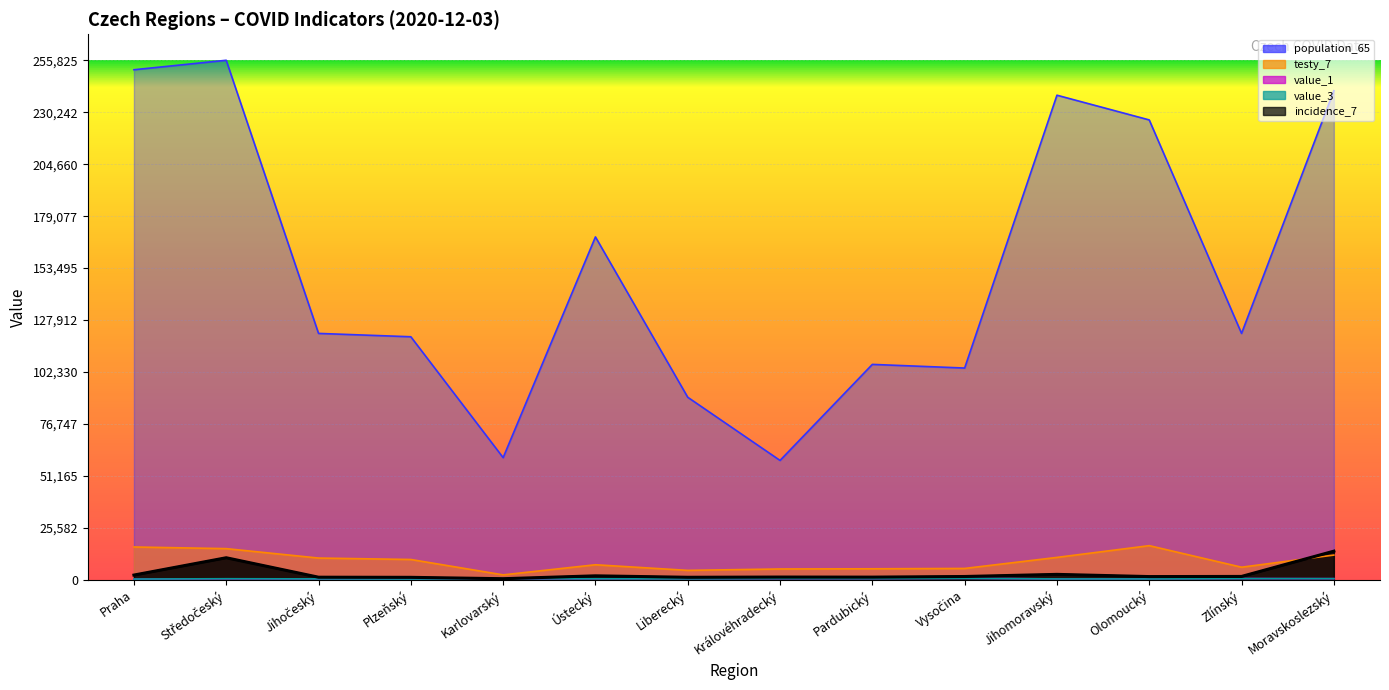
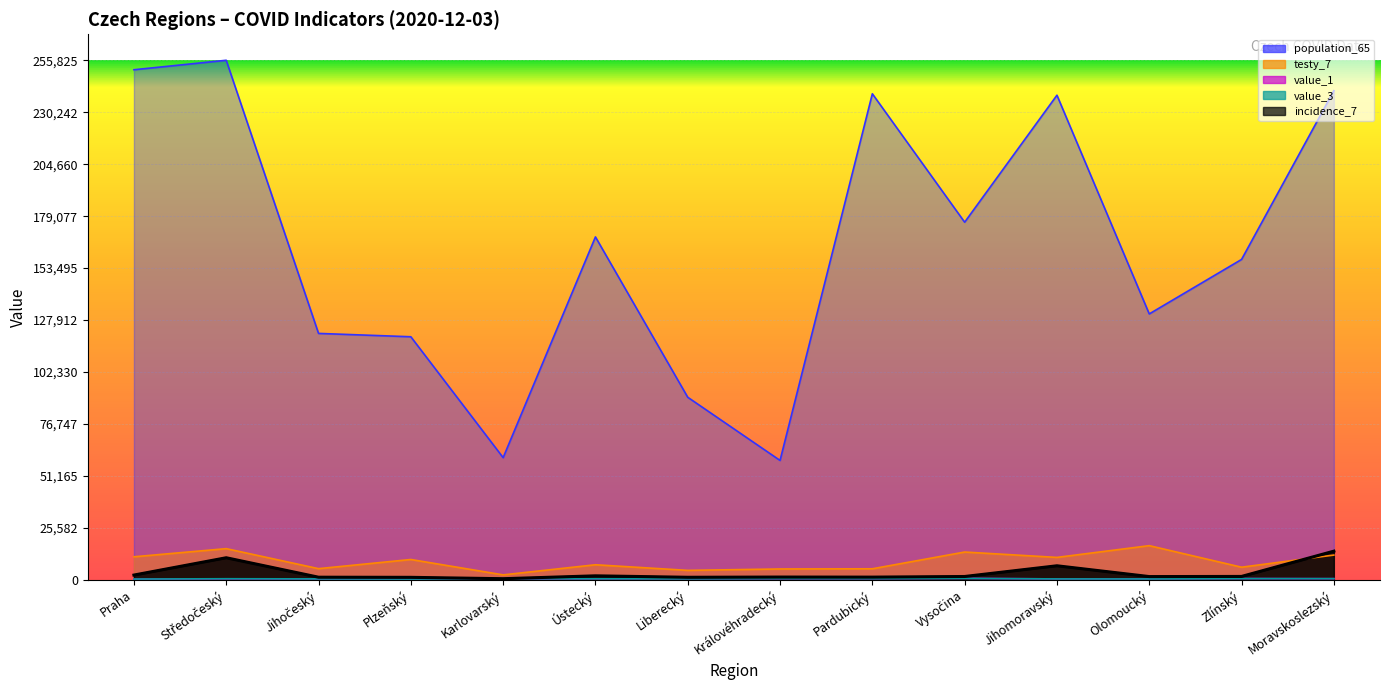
  {
    "population_65": {
      "Praha": "251,000",
      "Středočeský": "256,000",
      "Jihočeský": "121,000",
      "Plzeňský": "120,000",
      "Karlovarský": "60,000",
      "Ústecký": "169,000",
      "Liberecký": "90,000",
      "Královéhradecký": "59,000",
-     "Pardubický": "106,000",
-     "Vysočina": "104,000",
+     "Pardubický": "239,000",
+     "Vysočina": "176,000",
      "Jihomoravský": "239,000",
-     "Olomoucký": "226,000",
-     "Zlínský": "121,000"
+     "Olomoucký": "131,000",
+     "Zlínský": "158,000"
    },
    "testy_7": {
-     "Praha": "16,000",
+     "Praha": "11,000",
      "Středočeský": "15,000",
-     "Jihočeský": "11,000",
+     "Jihočeský": "6,000",
      "Plzeňský": "10,000",
      "Karlovarský": "2,000",
      "Ústecký": "7,000",
      "Liberecký": "5,000",
      "Královéhradecký": "5,000",
      "Pardubický": "5,000",
-     "Vysočina": "6,000",
+     "Vysočina": "14,000",
      "Jihomoravský": "11,000",
      "Olomoucký": "17,000",
      "Zlínský": "6,000",
      "Moravskoslezský": "12,000"
    },
    "value_3": {
      "Praha": "0",
      "Středočeský": "1,000",
      "Ústecký": "1,000",
      "Jihomoravský": "0",
      "Moravskoslezský": "1,000"
    },
    "incidence_7": {
      "Praha": "2,000",
      "Středočeský": "11,000",
      "Ústecký": "2,000",
-     "Jihomoravský": "3,000",
+     "Jihomoravský": "7,000",
      "Moravskoslezský": "14,000"
    }
  }
